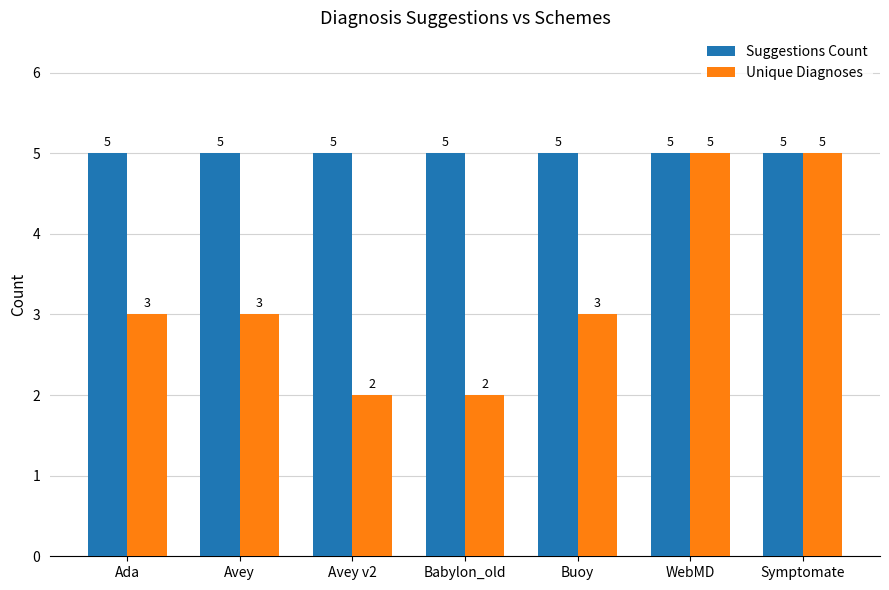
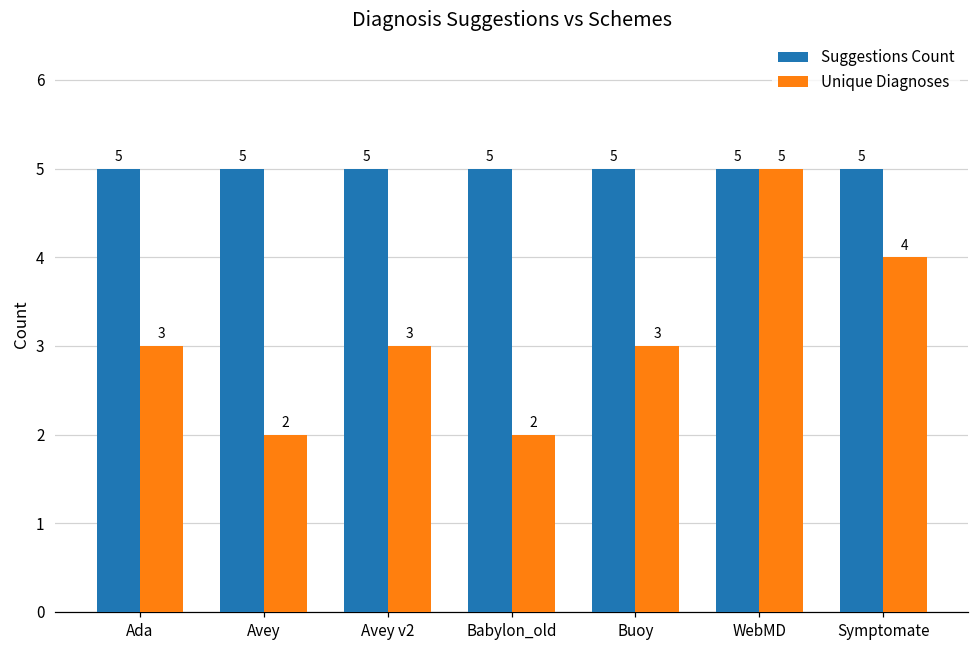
  {
    "Suggestions Count": {
      "Ada": 5,
      "Avey": 5,
      "Avey v2": 5,
      "Babylon_old": 5,
      "Buoy": 5,
      "WebMD": 5,
      "Symptomate": 5
    },
    "Unique Diagnoses": {
      "Ada": 3,
-     "Avey": 3,
-     "Avey v2": 2,
+     "Avey": 2,
+     "Avey v2": 3,
      "Babylon_old": 2,
      "Buoy": 3,
      "WebMD": 5,
-     "Symptomate": 5
+     "Symptomate": 4
    }
  }
